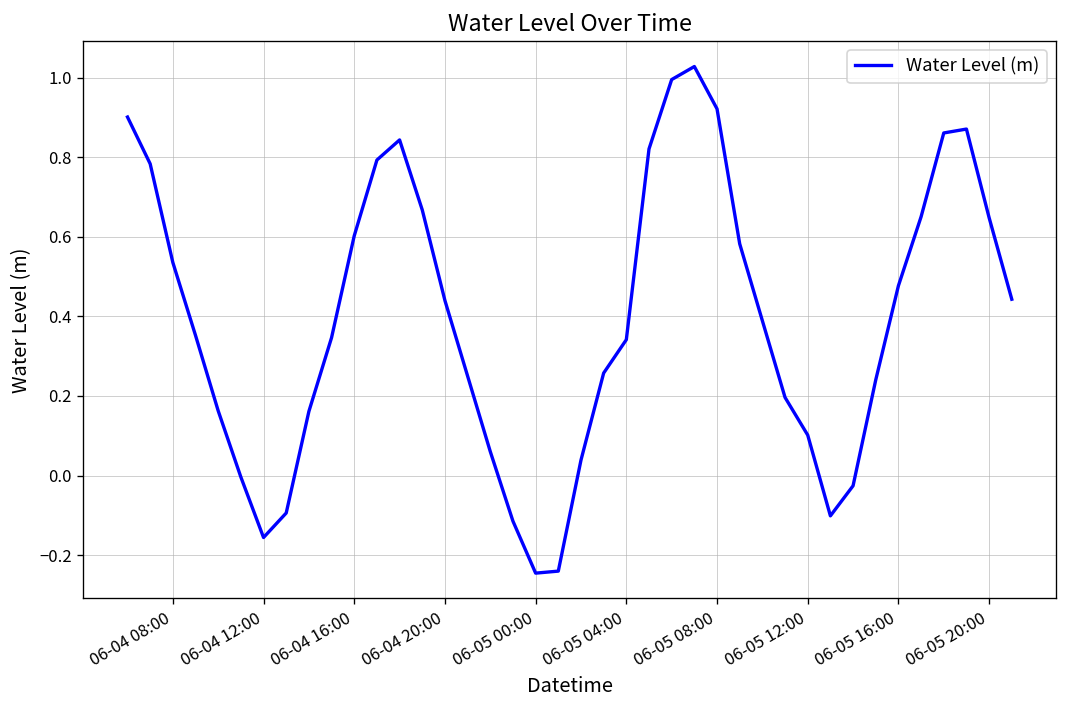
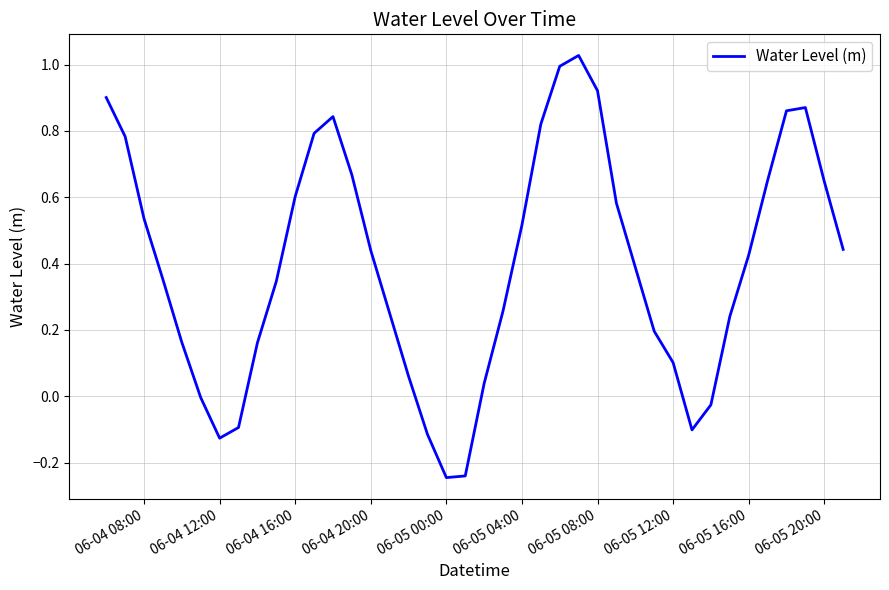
  {
    "06-04 08:00": 0.54,
-   "06-04 12:00": -0.16,
+   "06-04 12:00": -0.13,
    "06-04 16:00": 0.60,
    "06-04 20:00": 0.44,
    "06-05 00:00": -0.25,
-   "06-05 04:00": 0.34,
+   "06-05 04:00": 0.52,
    "06-05 08:00": 0.92,
    "06-05 12:00": 0.10,
-   "06-05 16:00": 0.48,
+   "06-05 16:00": 0.43,
    "06-05 20:00": 0.65
  }
